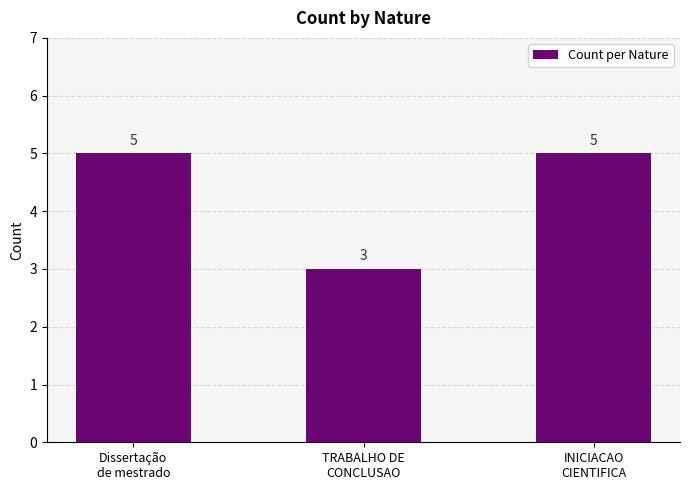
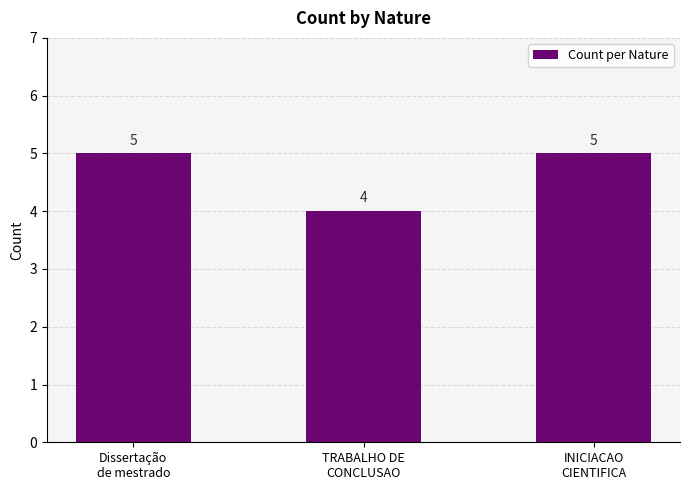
  {
    "Dissertação de mestrado": 5,
-   "TRABALHO DE CONCLUSAO": 3,
+   "TRABALHO DE CONCLUSAO": 4,
    "INICIACAO CIENTIFICA": 5
  }
